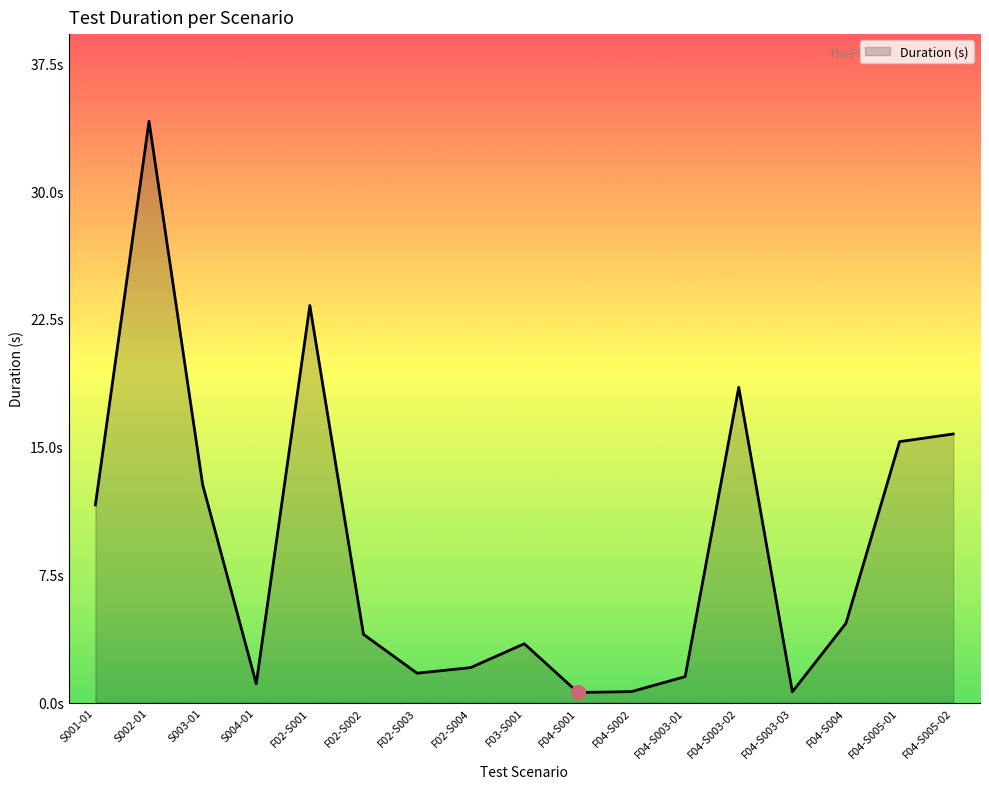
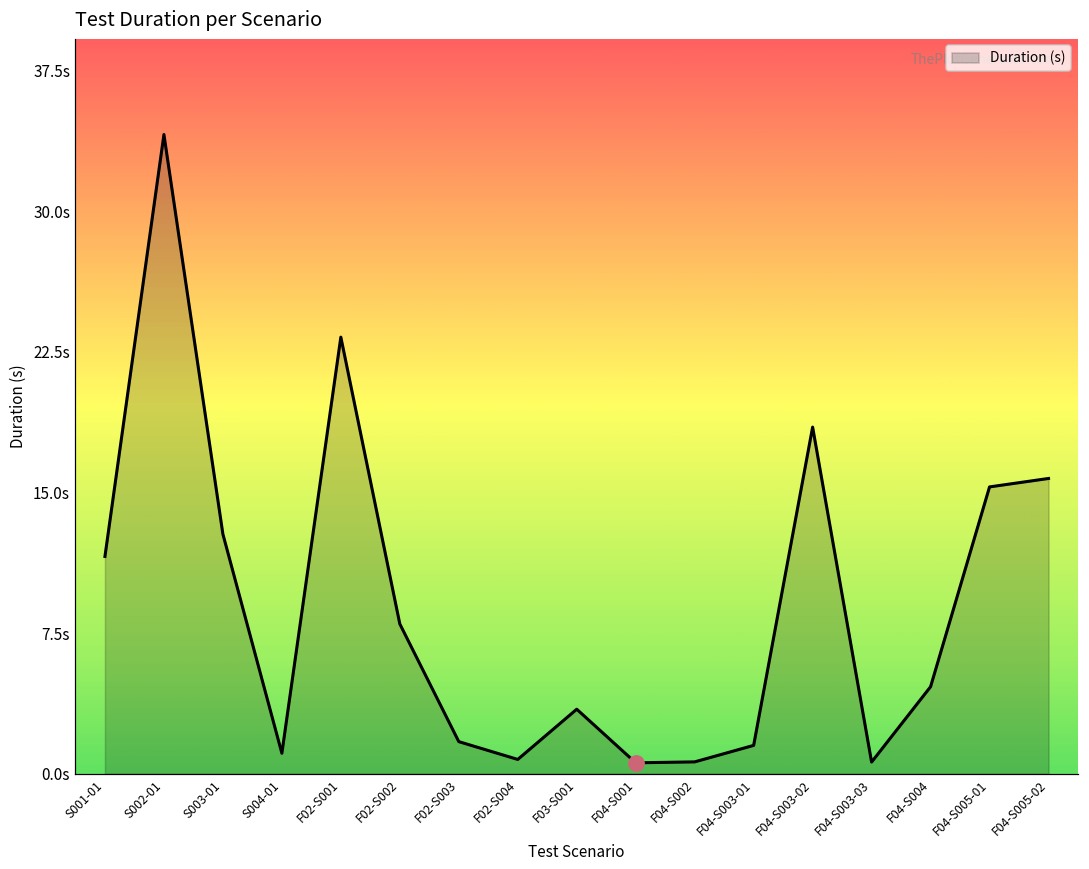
  {
    "Duration (s)": {
      "S001-01": "11.6s",
      "S002-01": "34.1s",
      "S003-01": "12.8s",
      "S004-01": "1.1s",
      "F02-S001": "23.3s",
-     "F02-S002": "4s",
+     "F02-S002": "8s",
      "F02-S003": "1.7s",
-     "F02-S004": "2.1s",
+     "F02-S004": "0.8s",
      "F03-S001": "3.5s",
      "F04-S002": "0.6s",
      "F04-S003-01": "1.5s",
      "F04-S003-02": "18.5s",
      "F04-S003-03": "0.6s",
      "F04-S004": "4.7s",
      "F04-S005-01": "15.3s",
      "F04-S005-02": "15.8s"
    }
  }
